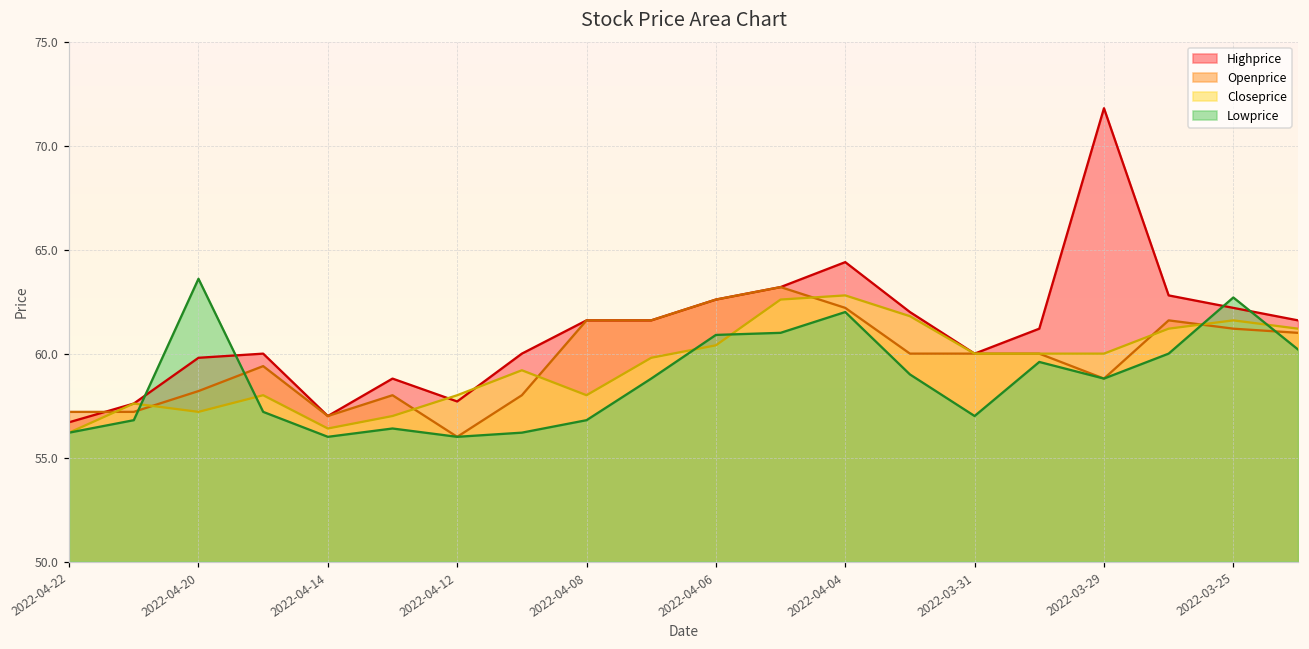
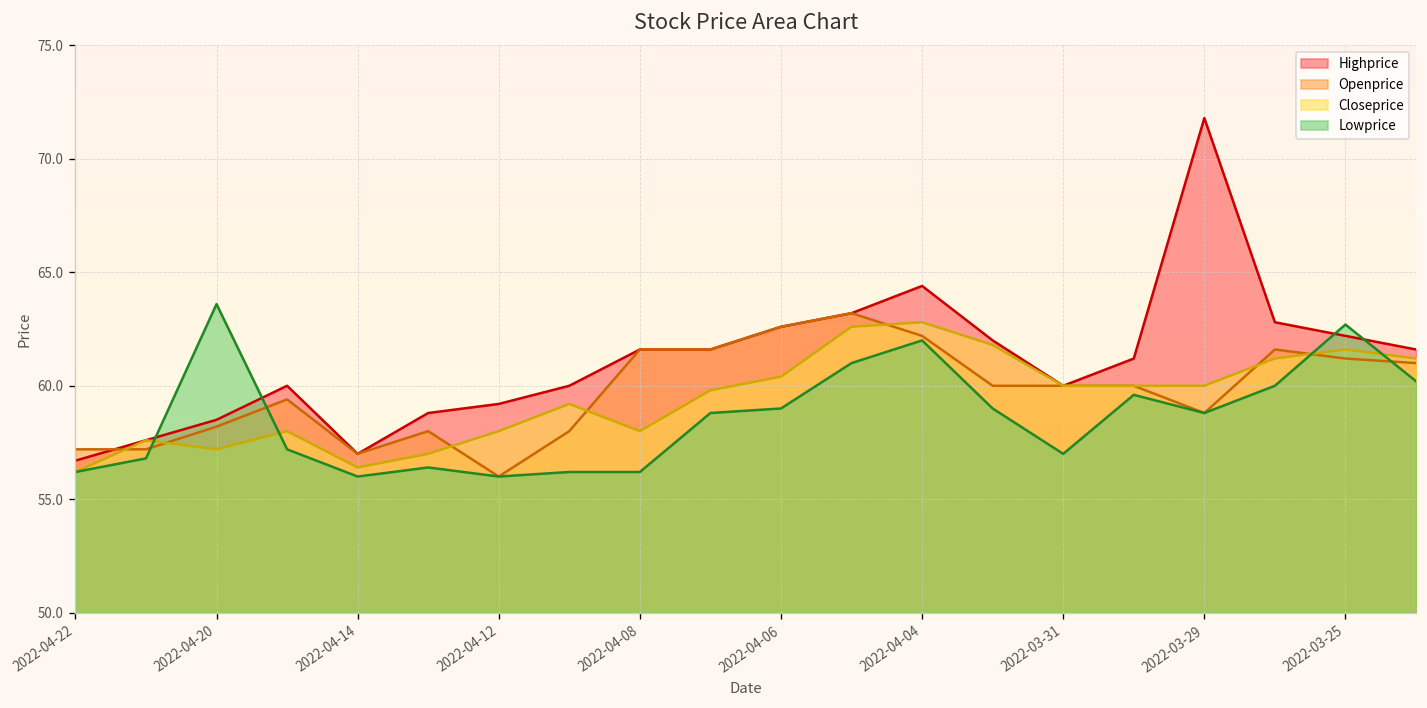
  {
    "Highprice": {
      "2022-04-22": 56.7,
-     "2022-04-20": 59.8,
-     "2022-04-12": 57.7,
+     "2022-04-20": 58.5,
+     "2022-04-12": 59.2,
      "2022-04-04": 64.4,
      "2022-03-29": 71.8,
      "2022-03-25": 62.2
    },
    "Lowprice": {
      "2022-04-20": 63.6,
      "2022-04-14": 56.0,
-     "2022-04-08": 56.8,
-     "2022-04-06": 60.9,
+     "2022-04-08": 56.2,
+     "2022-04-06": 59.0,
      "2022-04-04": 62.0,
      "2022-03-31": 57.0,
      "2022-03-25": 62.7
    }
  }
